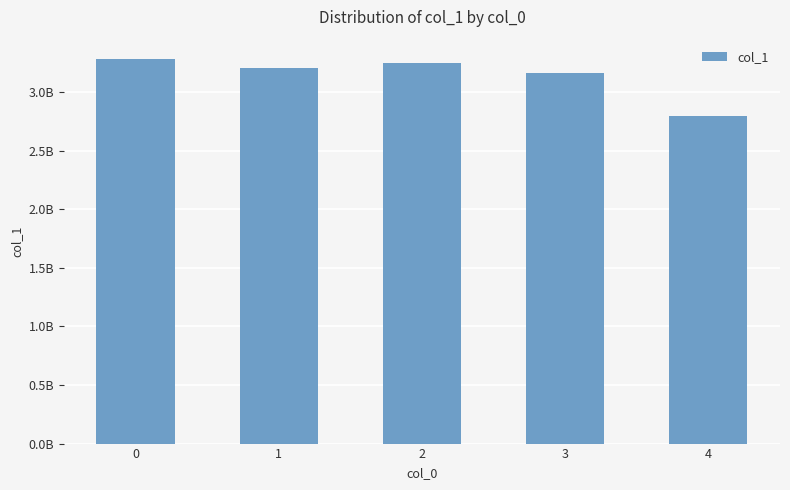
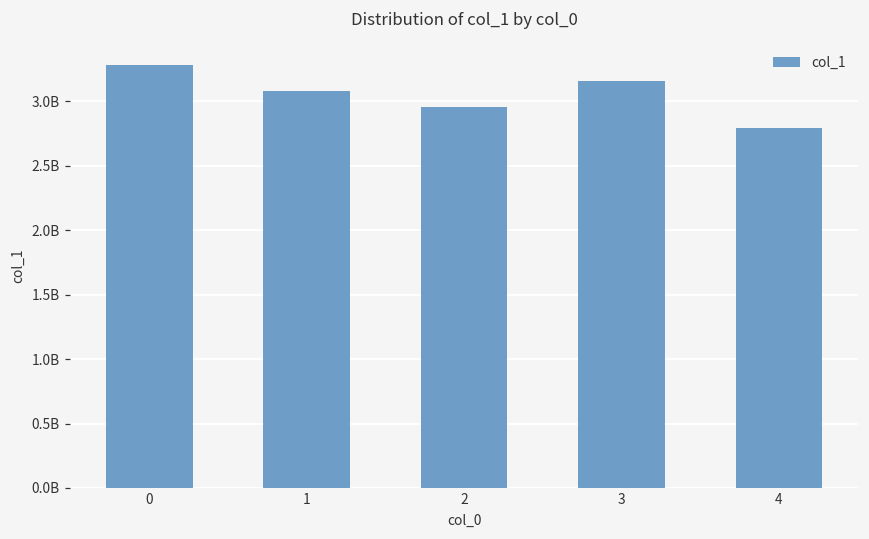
  {
    "0": 3280000000,
-   "1": 3210000000,
-   "2": 3250000000,
+   "1": 3080000000,
+   "2": 2960000000,
    "3": 3160000000,
    "4": 2800000000
  }
